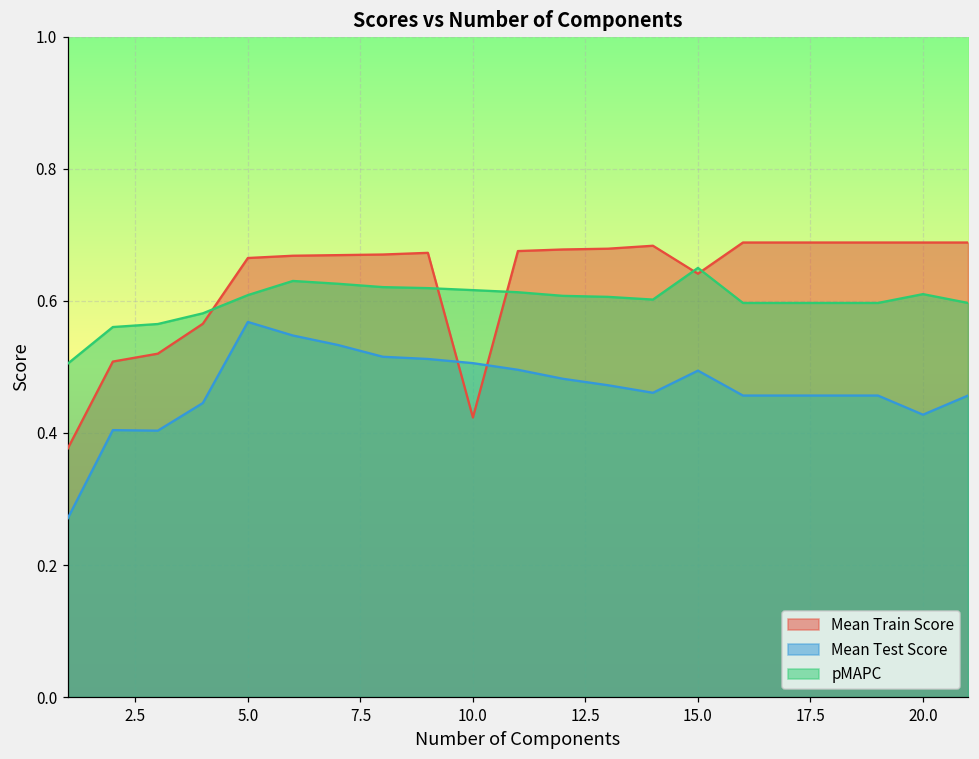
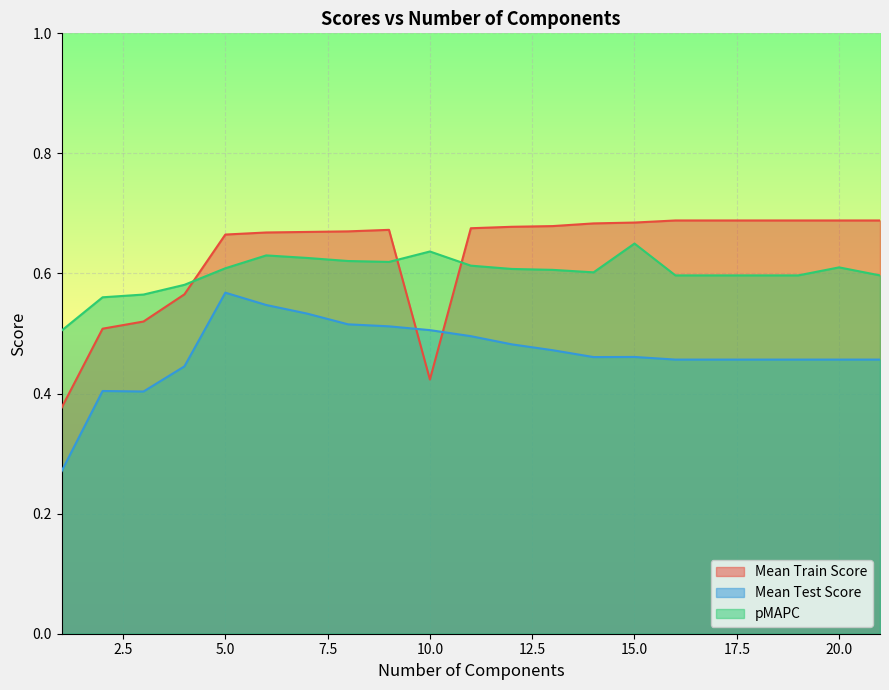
  {
    "Mean Train Score": {
      "5.0": 0.66,
      "10.0": 0.42,
-     "15.0": 0.64,
+     "15.0": 0.68,
      "20.0": 0.69
    },
    "Mean Test Score": {
      "5.0": 0.57,
      "10.0": 0.51,
-     "15.0": 0.49,
-     "20.0": 0.43
+     "15.0": 0.46,
+     "20.0": 0.46
    },
    "pMAPC": {
      "5.0": 0.61,
-     "10.0": 0.62,
+     "10.0": 0.64,
      "15.0": 0.65,
      "20.0": 0.61
    }
  }
